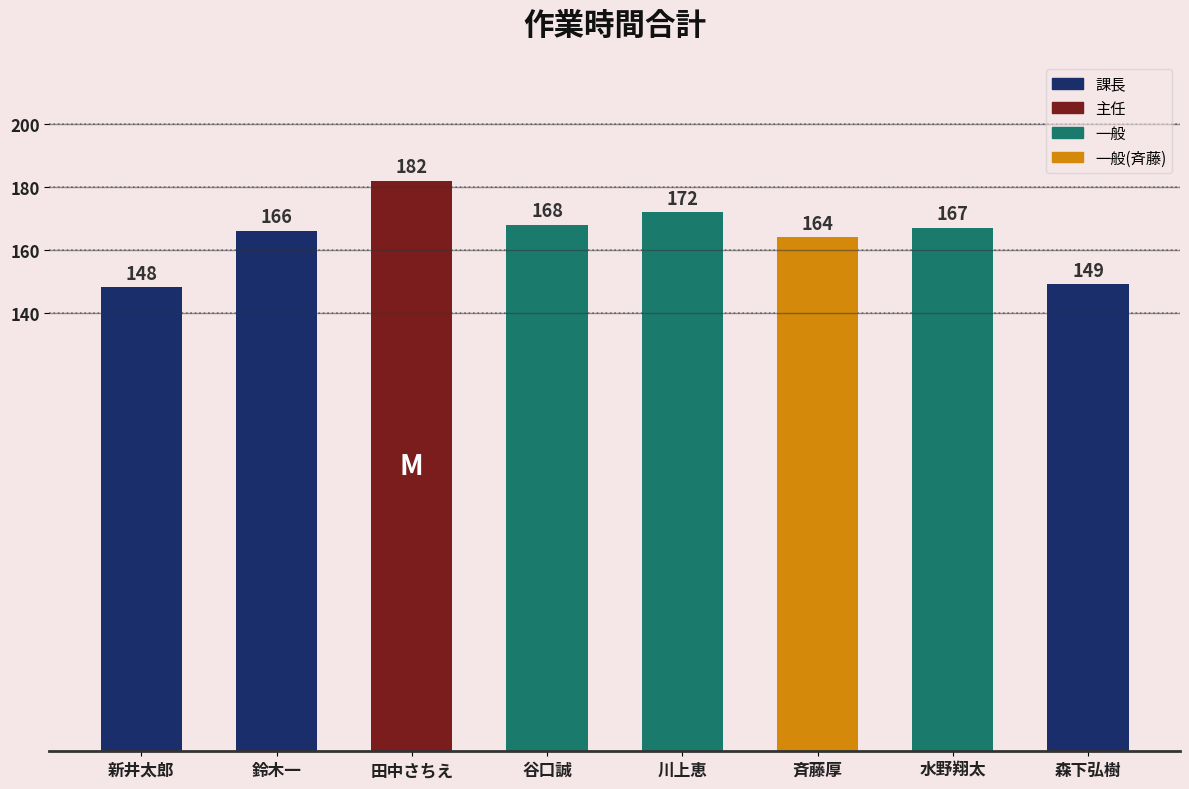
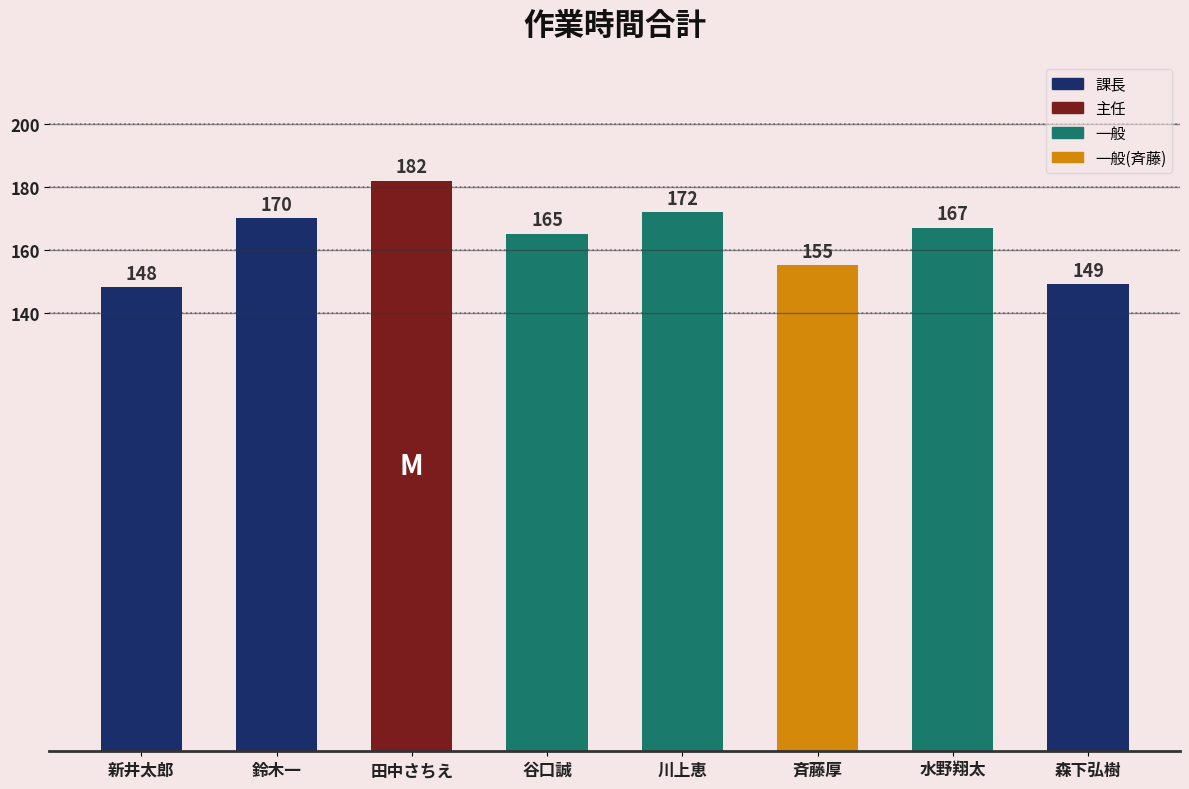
  {
    "新井太郎": 148,
-   "鈴木一": 166,
+   "鈴木一": 170,
    "田中さちえ": 182,
-   "谷口誠": 168,
+   "谷口誠": 165,
    "川上恵": 172,
-   "斉藤厚": 164,
+   "斉藤厚": 155,
    "水野翔太": 167,
    "森下弘樹": 149
  }
